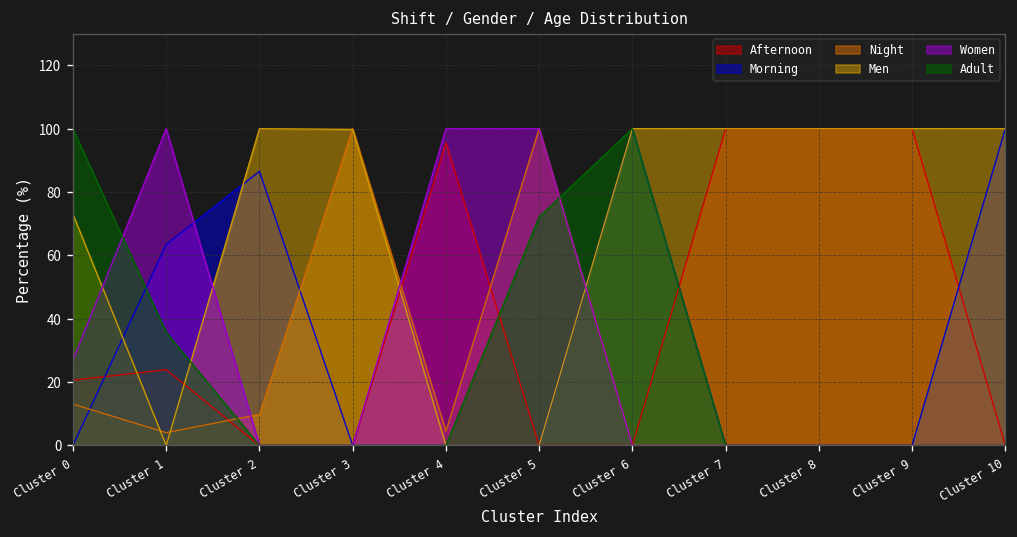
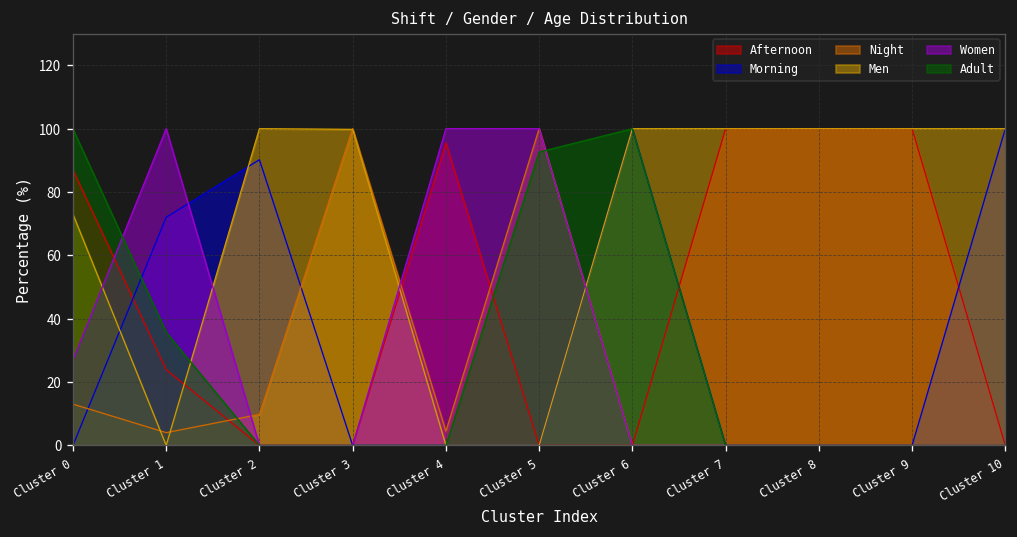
  {
    "Afternoon": {
-     "Cluster 0": 21,
+     "Cluster 0": 87,
      "Cluster 1": 24,
      "Cluster 4": 96
    },
    "Morning": {
      "Cluster 0": 0,
-     "Cluster 1": 63,
-     "Cluster 2": 87
+     "Cluster 1": 72,
+     "Cluster 2": 90
    },
    "Women": {
      "Cluster 0": 27,
      "Cluster 1": 100,
      "Cluster 4": 100
    },
    "Adult": {
      "Cluster 0": 100,
      "Cluster 1": 36,
-     "Cluster 5": 72
+     "Cluster 5": 93
    }
  }
